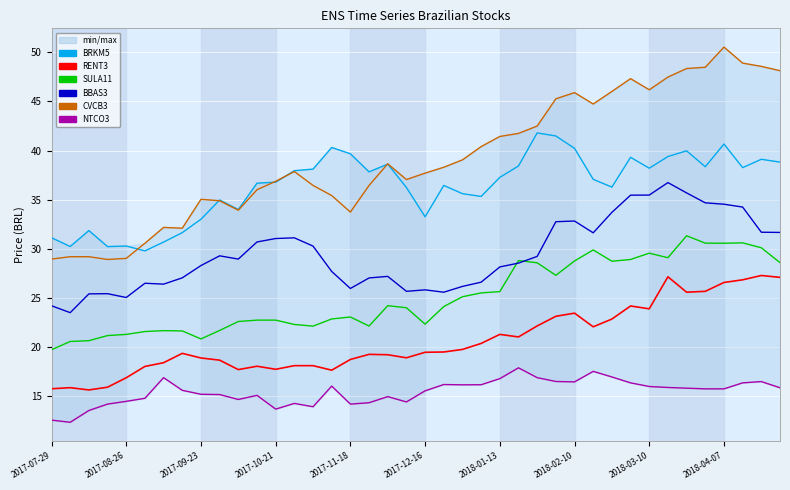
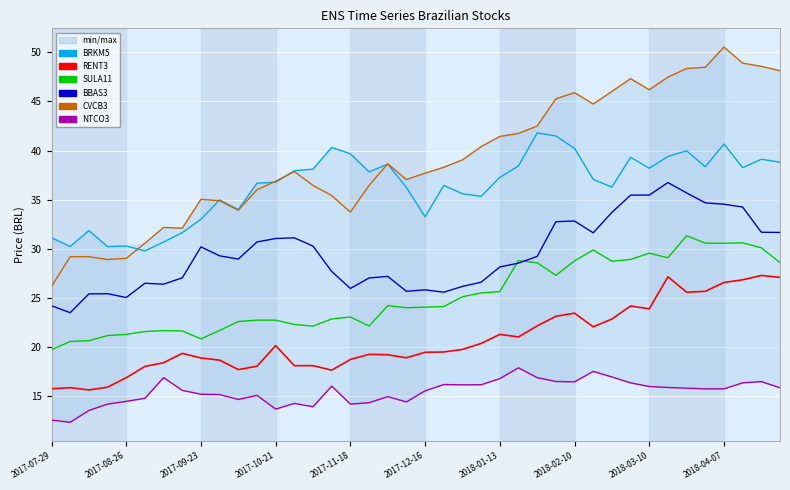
  {
    "BRKM5": {
      "2017-09-23": 33,
      "2017-12-16": 33,
      "2018-01-13": 37,
      "2018-02-10": 40,
      "2018-03-10": 38,
      "2018-04-07": 41
    },
    "RENT3": {
      "2017-07-29": 16,
      "2017-08-26": 17,
      "2017-09-23": 19,
-     "2017-10-21": 18,
+     "2017-10-21": 20,
      "2017-11-18": 19,
      "2017-12-16": 19,
      "2018-01-13": 21,
      "2018-02-10": 23,
      "2018-03-10": 24,
      "2018-04-07": 27
    },
    "SULA11": {
      "2017-07-29": 20,
      "2017-08-26": 21,
      "2017-09-23": 21,
      "2017-10-21": 23,
      "2017-11-18": 23,
-     "2017-12-16": 22,
+     "2017-12-16": 24,
      "2018-01-13": 26,
      "2018-02-10": 29,
      "2018-03-10": 30,
      "2018-04-07": 31
    },
    "BBAS3": {
      "2017-07-29": 24,
      "2017-08-26": 25,
-     "2017-09-23": 28,
+     "2017-09-23": 30,
      "2017-10-21": 31,
      "2017-11-18": 26,
      "2017-12-16": 26,
      "2018-01-13": 28,
      "2018-02-10": 33,
      "2018-03-10": 35,
      "2018-04-07": 35
    },
    "CVCB3": {
-     "2017-07-29": 29,
+     "2017-07-29": 26,
      "2017-08-26": 29,
      "2017-11-18": 34
    },
    "NTCO3": {
      "2017-07-29": 13,
      "2017-08-26": 14,
      "2017-09-23": 15,
      "2017-10-21": 14,
      "2017-11-18": 14,
      "2017-12-16": 16,
      "2018-01-13": 17,
      "2018-02-10": 16,
      "2018-03-10": 16,
      "2018-04-07": 16
    }
  }
